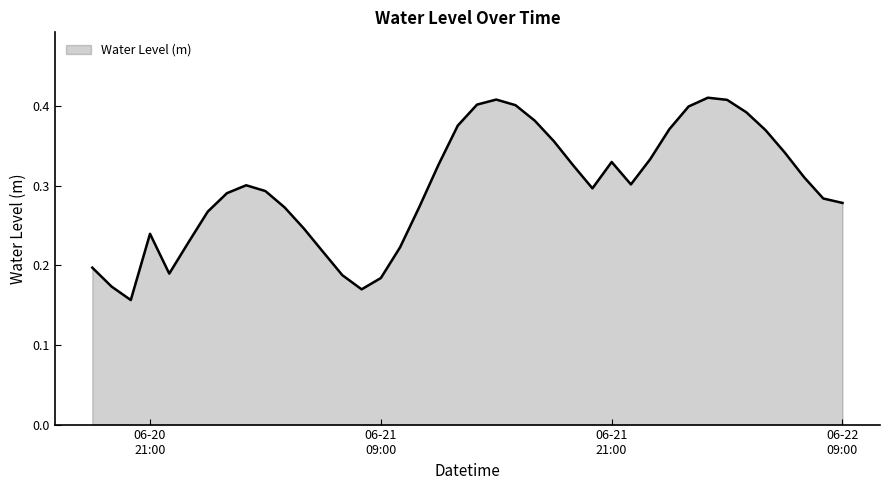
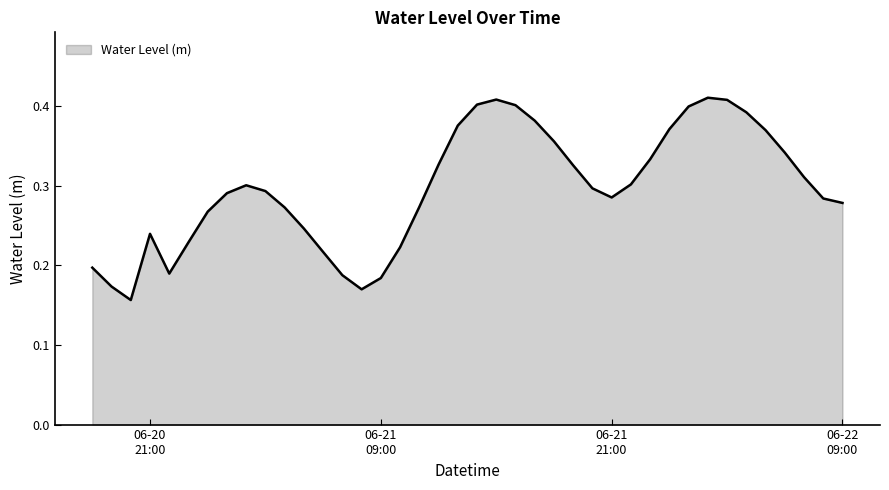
  {
    "06-20 21:00": 0.24,
    "06-21 09:00": 0.18,
-   "06-21 21:00": 0.33,
+   "06-21 21:00": 0.29,
    "06-22 09:00": 0.28
  }
